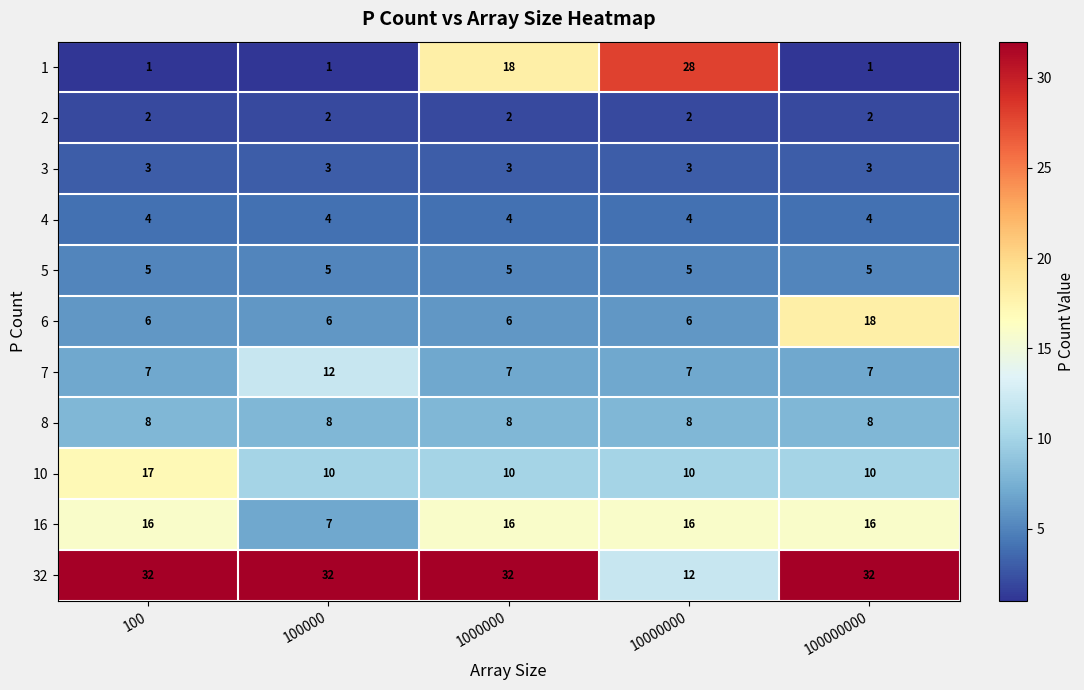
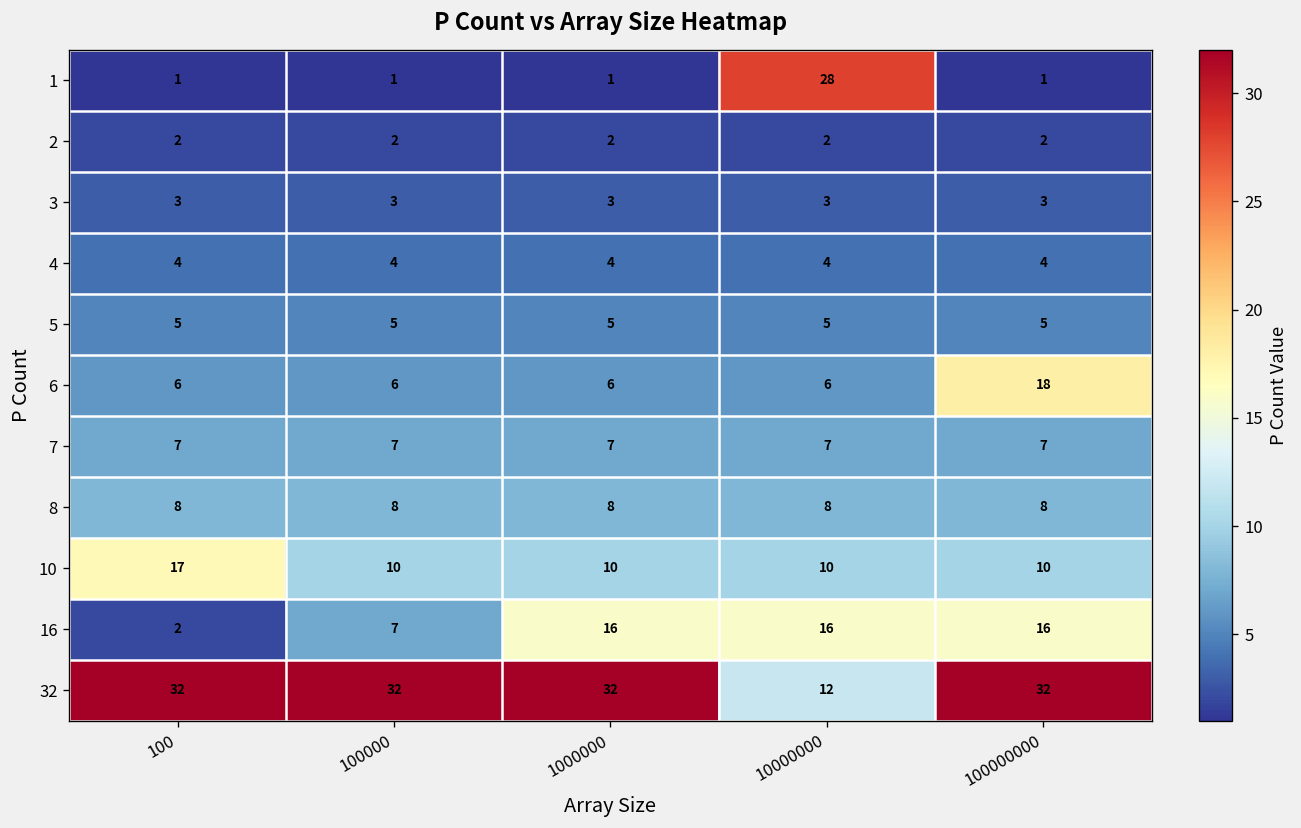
  {
    "1": {
      "100": 1,
      "100000": 1,
-     "1000000": 18,
+     "1000000": 1,
      "10000000": 28,
      "100000000": 1
    },
    "2": {
      "100": 2,
      "100000": 2,
      "1000000": 2,
      "10000000": 2,
      "100000000": 2
    },
    "3": {
      "100": 3,
      "100000": 3,
      "1000000": 3,
      "10000000": 3,
      "100000000": 3
    },
    "4": {
      "100": 4,
      "100000": 4,
      "1000000": 4,
      "10000000": 4,
      "100000000": 4
    },
    "5": {
      "100": 5,
      "100000": 5,
      "1000000": 5,
      "10000000": 5,
      "100000000": 5
    },
    "6": {
      "100": 6,
      "100000": 6,
      "1000000": 6,
      "10000000": 6,
      "100000000": 18
    },
    "7": {
      "100": 7,
-     "100000": 12,
+     "100000": 7,
      "1000000": 7,
      "10000000": 7,
      "100000000": 7
    },
    "8": {
      "100": 8,
      "100000": 8,
      "1000000": 8,
      "10000000": 8,
      "100000000": 8
    },
    "10": {
      "100": 17,
      "100000": 10,
      "1000000": 10,
      "10000000": 10,
      "100000000": 10
    },
    "16": {
-     "100": 16,
+     "100": 2,
      "100000": 7,
      "1000000": 16,
      "10000000": 16,
      "100000000": 16
    },
    "32": {
      "100": 32,
      "100000": 32,
      "1000000": 32,
      "10000000": 12,
      "100000000": 32
    }
  }
